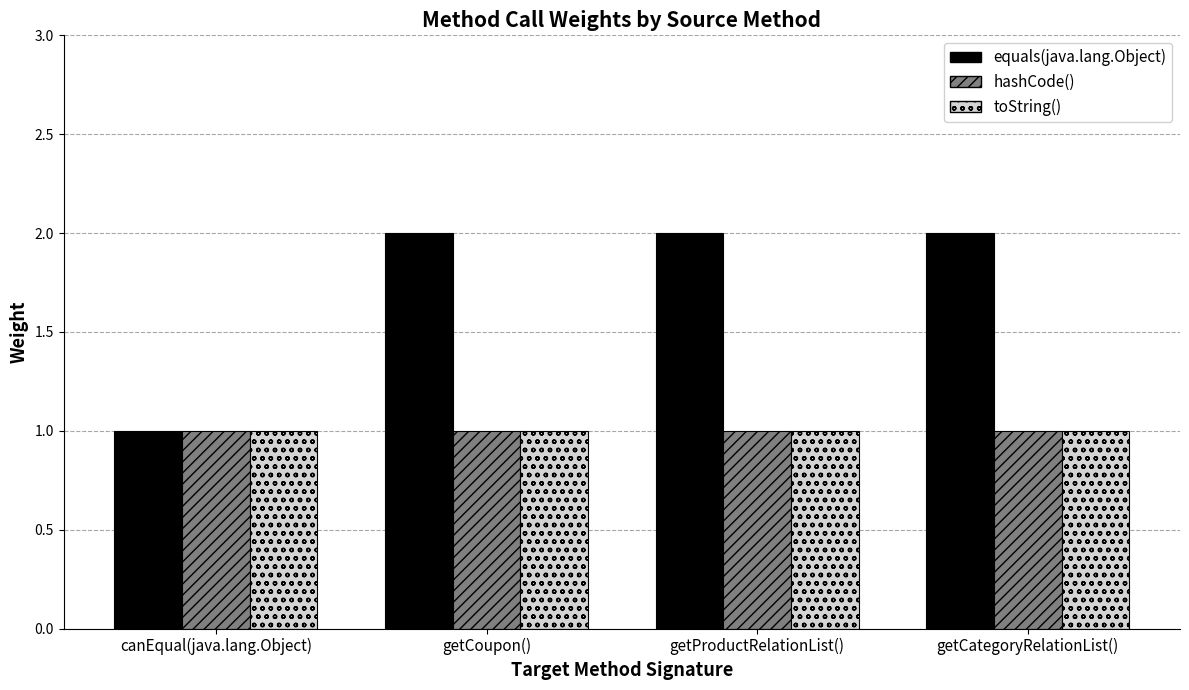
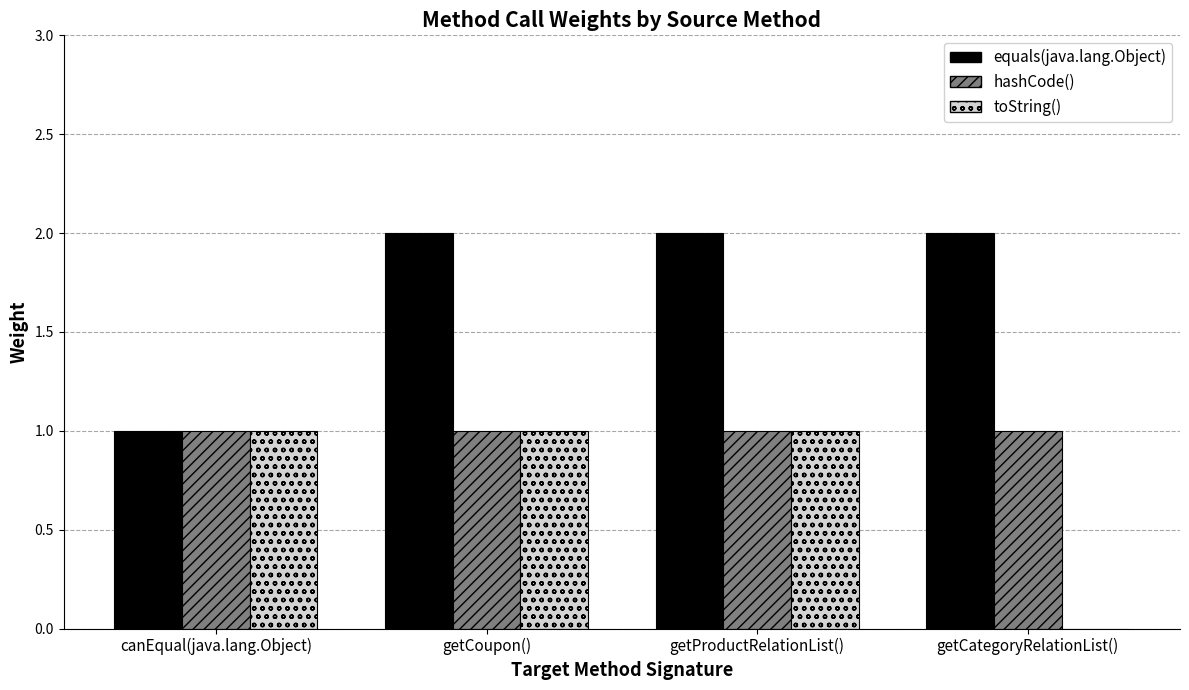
  {
    "equals(java.lang.Object)": {
      "canEqual(java.lang.Object)": 1,
      "getCoupon()": 2,
      "getProductRelationList()": 2,
      "getCategoryRelationList()": 2
    },
    "hashCode()": {
      "canEqual(java.lang.Object)": 1,
      "getCoupon()": 1,
      "getProductRelationList()": 1,
      "getCategoryRelationList()": 1
    },
    "toString()": {
      "canEqual(java.lang.Object)": 1,
      "getCoupon()": 1,
      "getProductRelationList()": 1,
-     "getCategoryRelationList()": 1
+     "getCategoryRelationList()": 0
    }
  }
